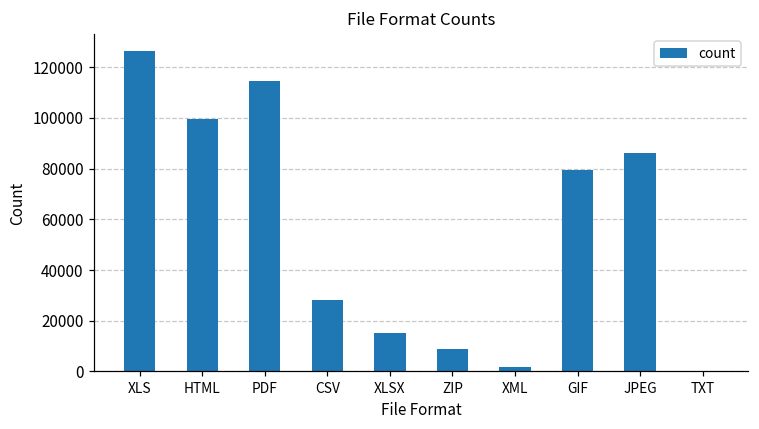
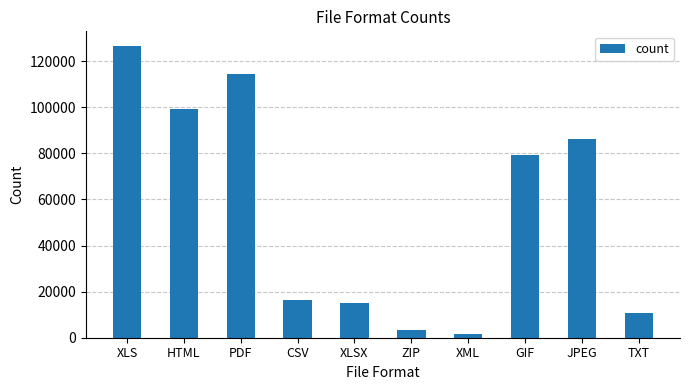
  {
    "XLS": 127000,
    "HTML": 99000,
    "PDF": 115000,
-   "CSV": 28000,
+   "CSV": 16000,
    "XLSX": 15000,
-   "ZIP": 9000,
+   "ZIP": 4000,
    "XML": 2000,
    "GIF": 79000,
    "JPEG": 86000,
-   "TXT": 0
+   "TXT": 11000
  }
